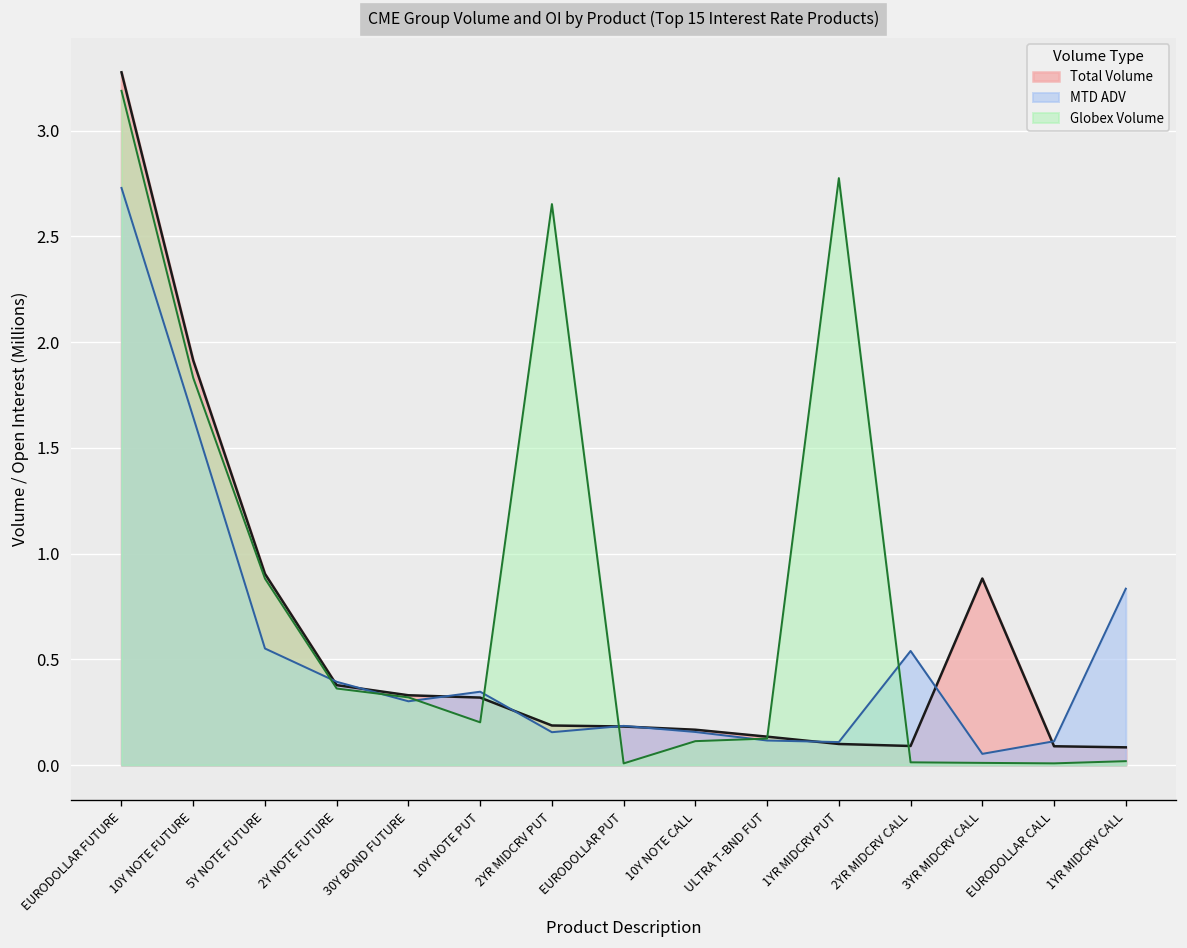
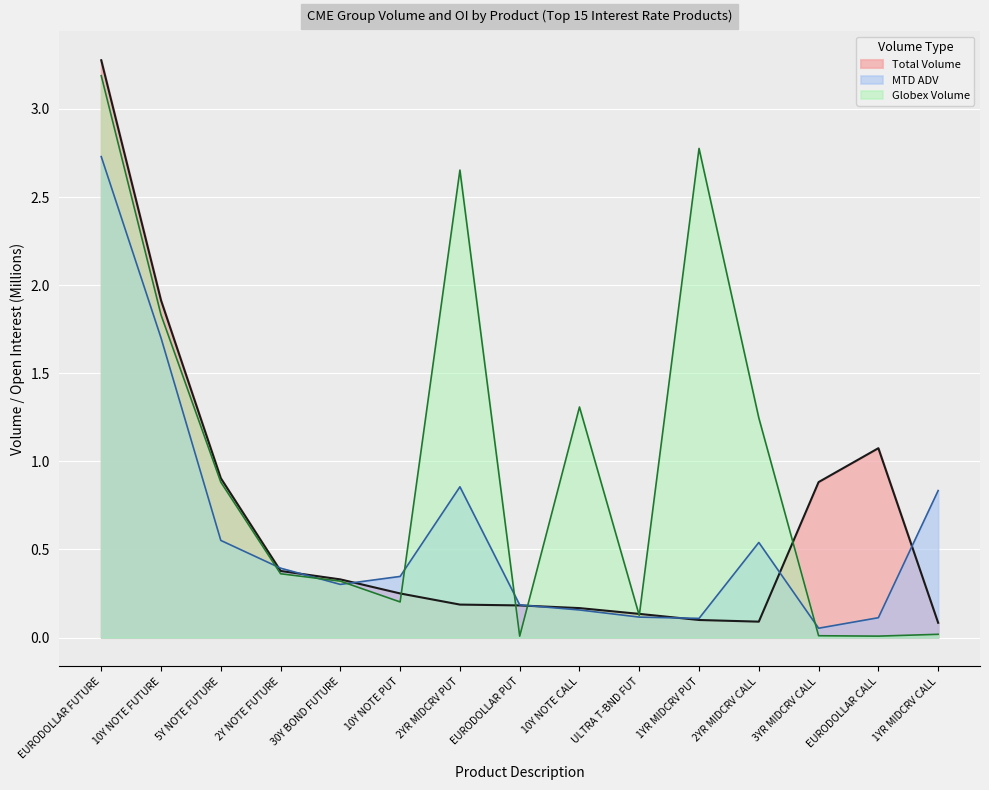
  {
    "Total Volume": {
      "EURODOLLAR FUTURE": 3.28,
      "10Y NOTE FUTURE": 1.91,
      "5Y NOTE FUTURE": 0.90,
      "2Y NOTE FUTURE": 0.38,
-     "10Y NOTE PUT": 0.32,
+     "10Y NOTE PUT": 0.25,
      "2YR MIDCRV PUT": 0.19,
      "2YR MIDCRV CALL": 0.09,
      "3YR MIDCRV CALL": 0.88,
-     "EURODOLLAR CALL": 0.09,
+     "EURODOLLAR CALL": 1.07,
      "1YR MIDCRV CALL": 0.08
    },
    "MTD ADV": {
      "EURODOLLAR FUTURE": 2.73,
-     "10Y NOTE FUTURE": 1.65,
+     "10Y NOTE FUTURE": 1.70,
      "5Y NOTE FUTURE": 0.55,
      "2Y NOTE FUTURE": 0.39,
      "30Y BOND FUTURE": 0.30,
      "10Y NOTE PUT": 0.35,
-     "2YR MIDCRV PUT": 0.16,
+     "2YR MIDCRV PUT": 0.86,
      "2YR MIDCRV CALL": 0.54,
      "3YR MIDCRV CALL": 0.05,
      "EURODOLLAR CALL": 0.11,
      "1YR MIDCRV CALL": 0.83
    },
    "Globex Volume": {
      "EURODOLLAR FUTURE": 3.19,
      "10Y NOTE FUTURE": 1.83,
      "5Y NOTE FUTURE": 0.88,
      "2Y NOTE FUTURE": 0.36,
      "10Y NOTE PUT": 0.20,
      "2YR MIDCRV PUT": 2.65,
      "EURODOLLAR PUT": 0.01,
-     "10Y NOTE CALL": 0.11,
+     "10Y NOTE CALL": 1.31,
      "1YR MIDCRV PUT": 2.78,
-     "2YR MIDCRV CALL": 0.01,
+     "2YR MIDCRV CALL": 1.25,
      "3YR MIDCRV CALL": 0.01,
      "EURODOLLAR CALL": 0.01,
      "1YR MIDCRV CALL": 0.02
    }
  }
